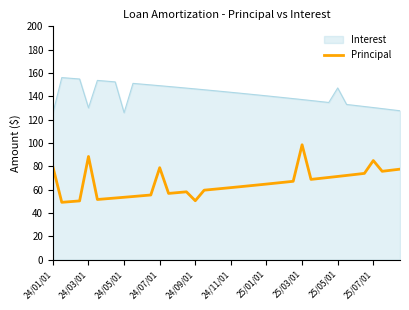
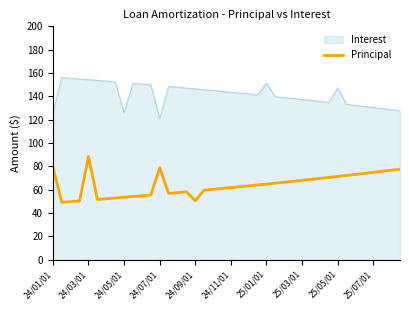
  {
    "Interest": {
      "24/01/01": 126,
-     "24/03/01": 130,
+     "24/03/01": 154,
      "24/05/01": 126,
-     "24/07/01": 149,
+     "24/07/01": 121,
      "24/09/01": 146,
      "24/11/01": 143,
-     "25/01/01": 140,
+     "25/01/01": 151,
      "25/03/01": 137,
      "25/05/01": 147,
      "25/07/01": 130
    },
    "Principal": {
      "24/01/01": 80,
      "24/03/01": 88,
      "24/05/01": 54,
      "24/07/01": 79,
      "24/09/01": 51,
      "24/11/01": 62,
      "25/01/01": 65,
-     "25/03/01": 99,
+     "25/03/01": 68,
      "25/05/01": 71,
-     "25/07/01": 85
+     "25/07/01": 75
    }
  }
